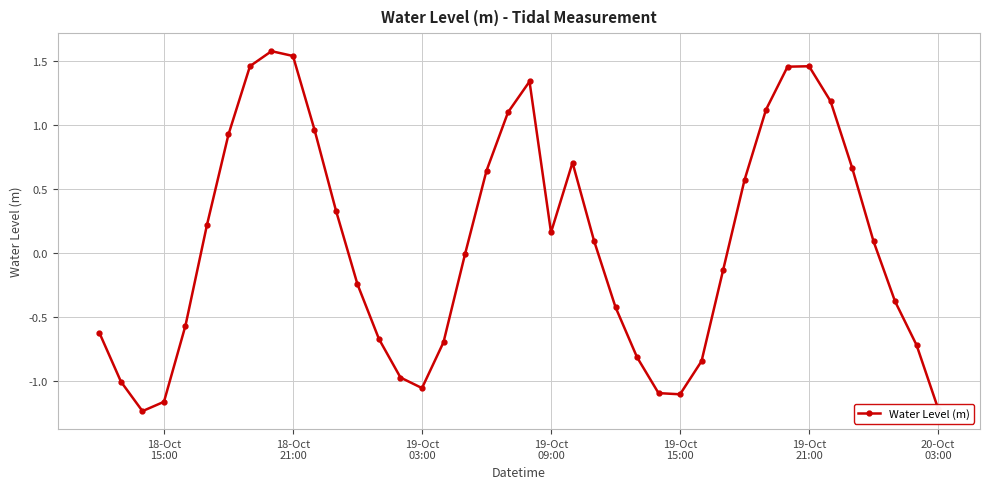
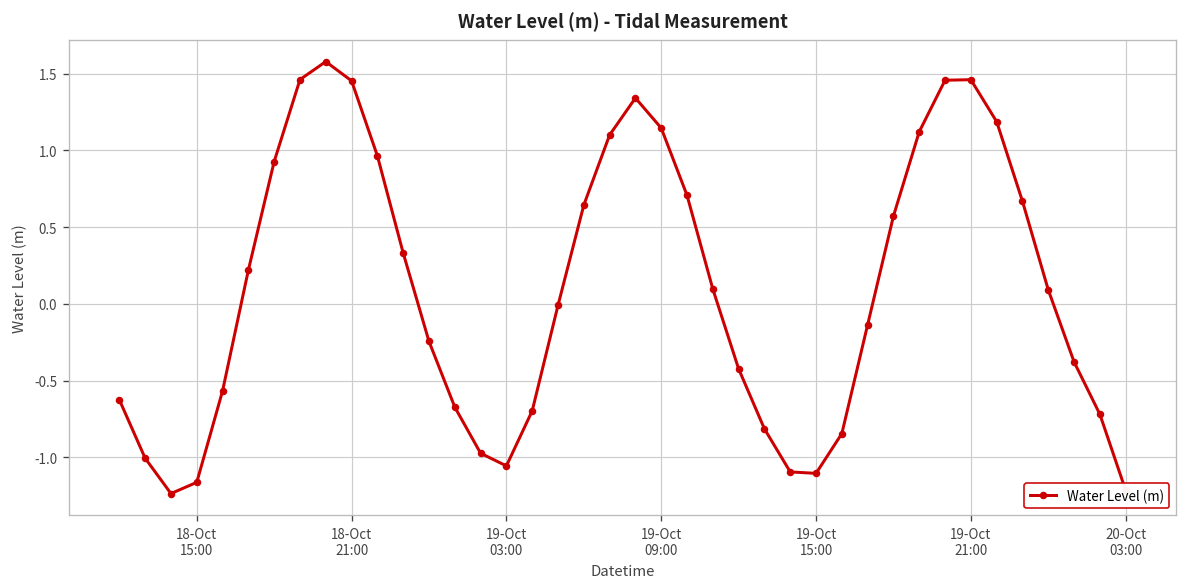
  {
    "18-Oct 15:00": -1.16,
-   "18-Oct 21:00": 1.54,
+   "18-Oct 21:00": 1.45,
    "19-Oct 03:00": -1.06,
-   "19-Oct 09:00": 0.16,
+   "19-Oct 09:00": 1.15,
    "19-Oct 15:00": -1.10,
    "19-Oct 21:00": 1.46
  }
